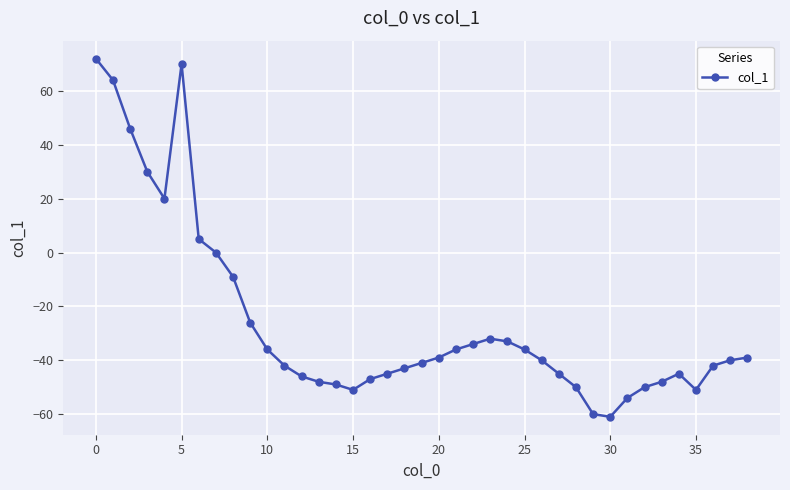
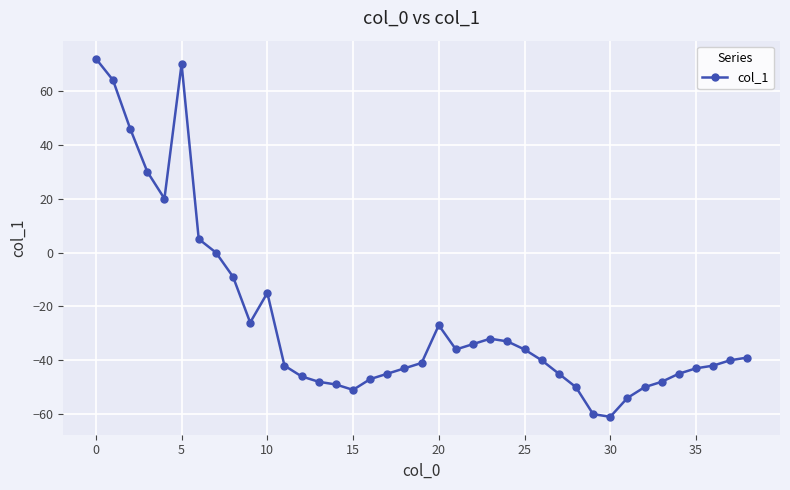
  {
    "0": 72,
    "5": 70,
-   "10": -36,
+   "10": -15,
    "15": -51,
-   "20": -39,
+   "20": -27,
    "25": -36,
    "30": -61,
-   "35": -51
+   "35": -43
  }
